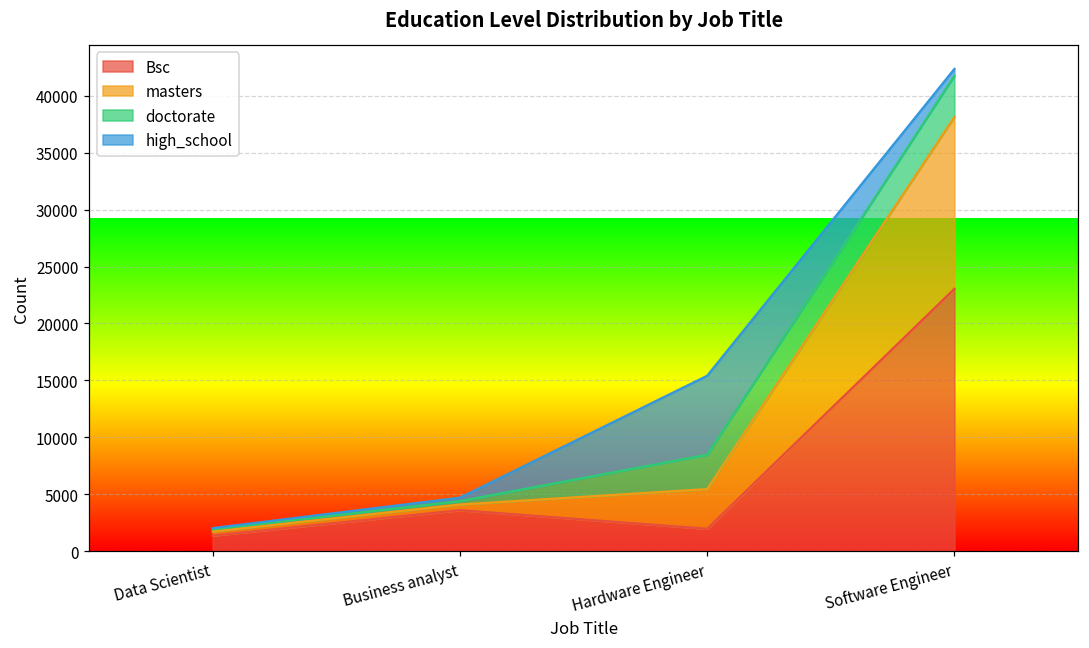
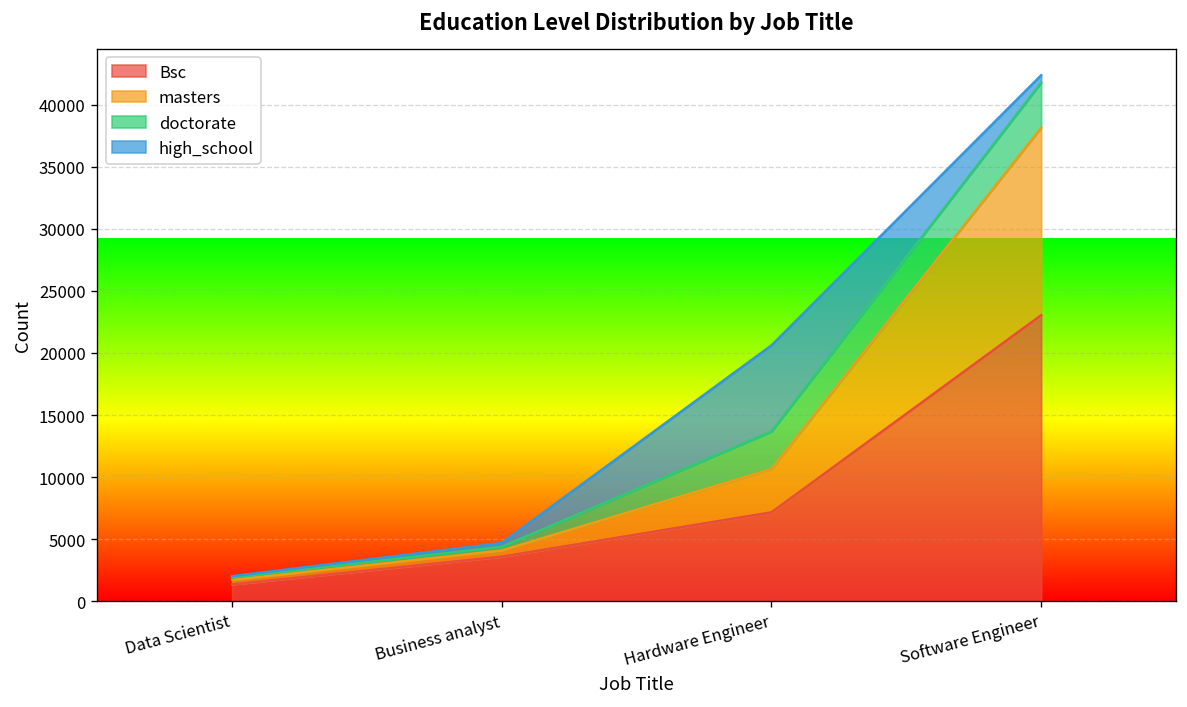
  {
    "Bsc": {
      "Data Scientist": 1400,
      "Business analyst": 3600,
-     "Hardware Engineer": 2000,
+     "Hardware Engineer": 7200,
      "Software Engineer": 23000
    },
    "masters": {
      "Business analyst": 500,
      "Hardware Engineer": 3500,
      "Software Engineer": 15100
    },
    "doctorate": {
      "Business analyst": 300,
      "Hardware Engineer": 3000,
      "Software Engineer": 3600
    },
    "high_school": {
      "Business analyst": 300,
      "Hardware Engineer": 6900,
      "Software Engineer": 600
    }
  }
